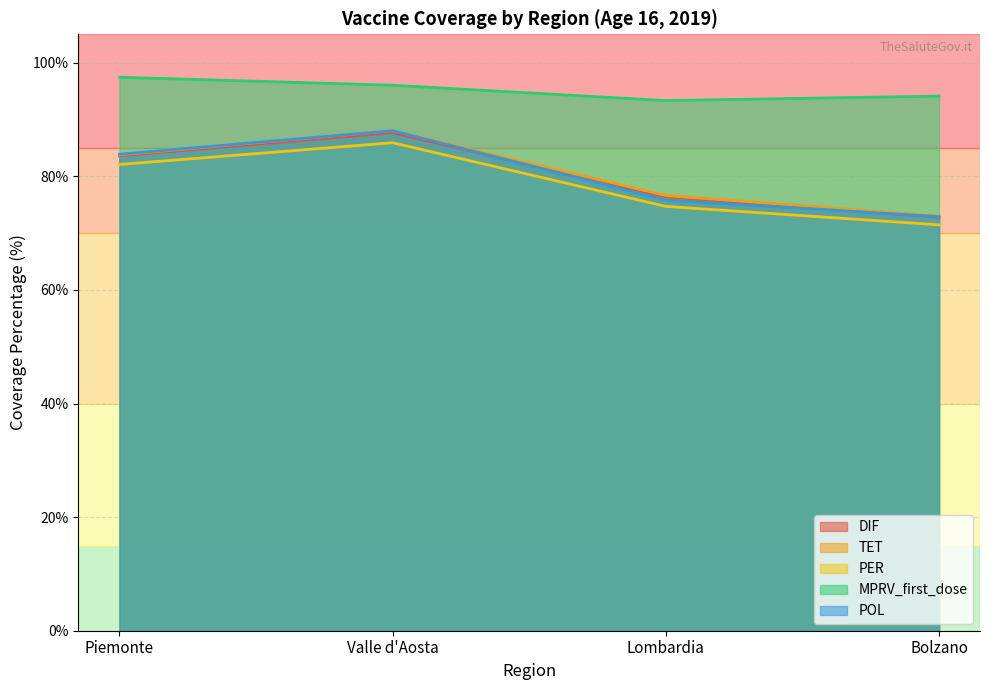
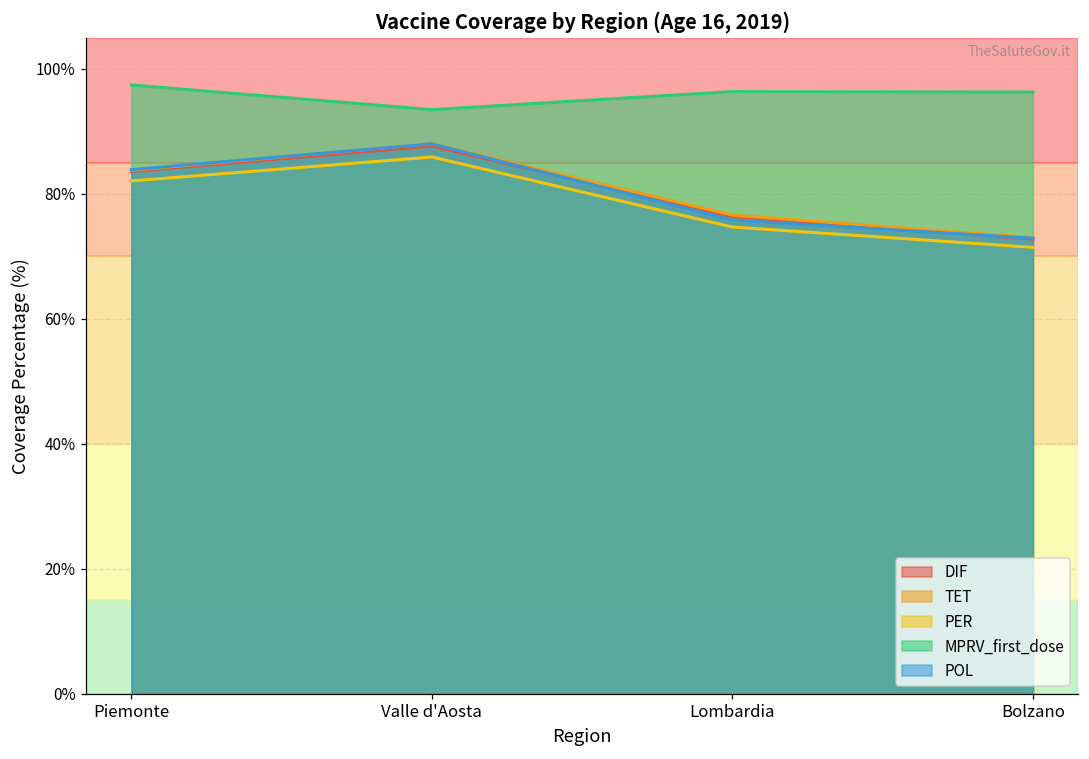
  {
    "MPRV_first_dose": {
      "Piemonte": "97%",
-     "Valle d'Aosta": "96%",
-     "Lombardia": "93%",
-     "Bolzano": "94%"
+     "Valle d'Aosta": "93%",
+     "Lombardia": "96%",
+     "Bolzano": "96%"
    },
    "POL": {
      "Lombardia": "76%"
    }
  }
